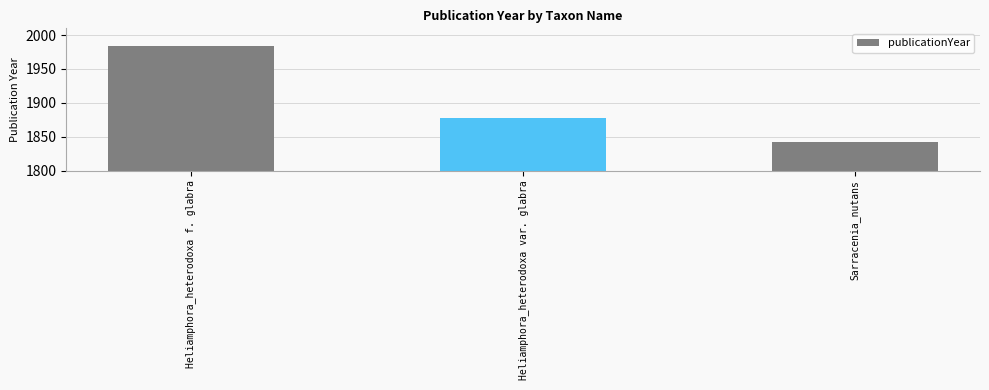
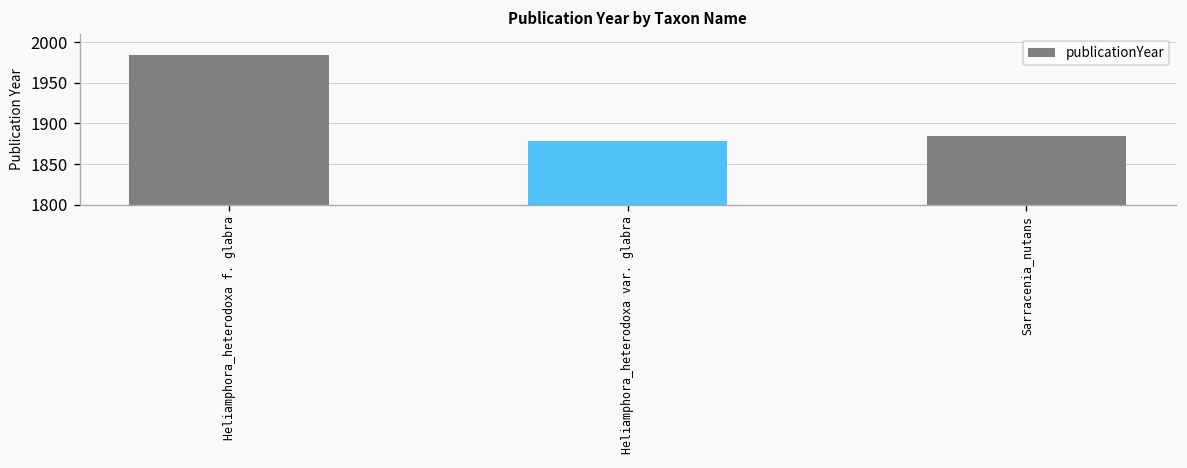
  {
    "Heliamphora_heterodoxa f. glabra": 1980,
    "Heliamphora_heterodoxa var. glabra": 1880,
-   "Sarracenia_nutans": 1840
+   "Sarracenia_nutans": 1880
  }
